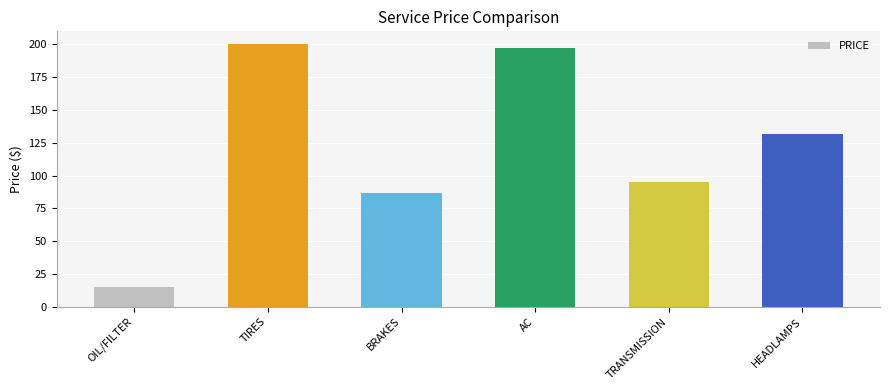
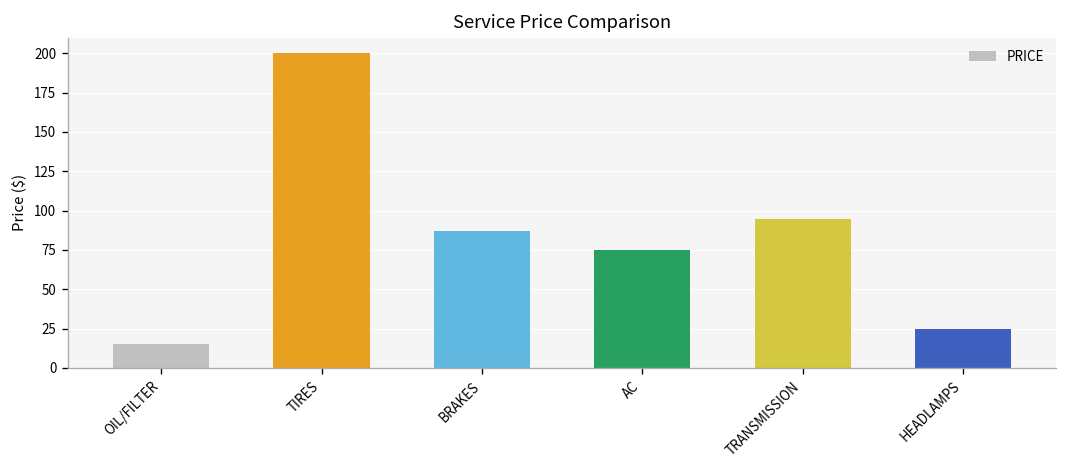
  {
    "OIL/FILTER": 15,
    "TIRES": 200,
    "BRAKES": 87,
-   "AC": 197,
+   "AC": 75,
    "TRANSMISSION": 95,
-   "HEADLAMPS": 132
+   "HEADLAMPS": 25
  }
